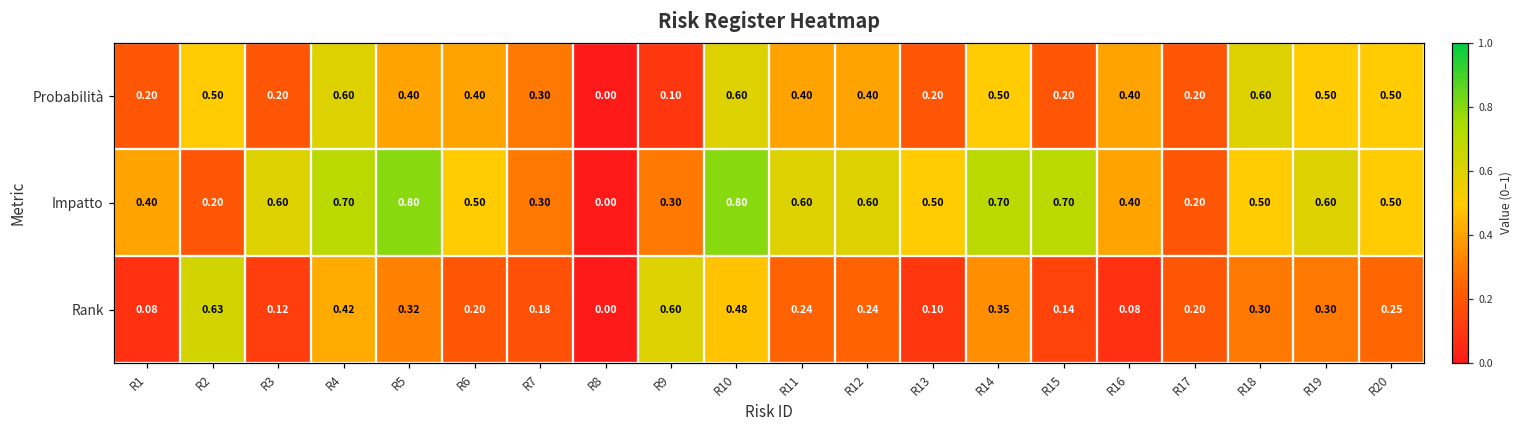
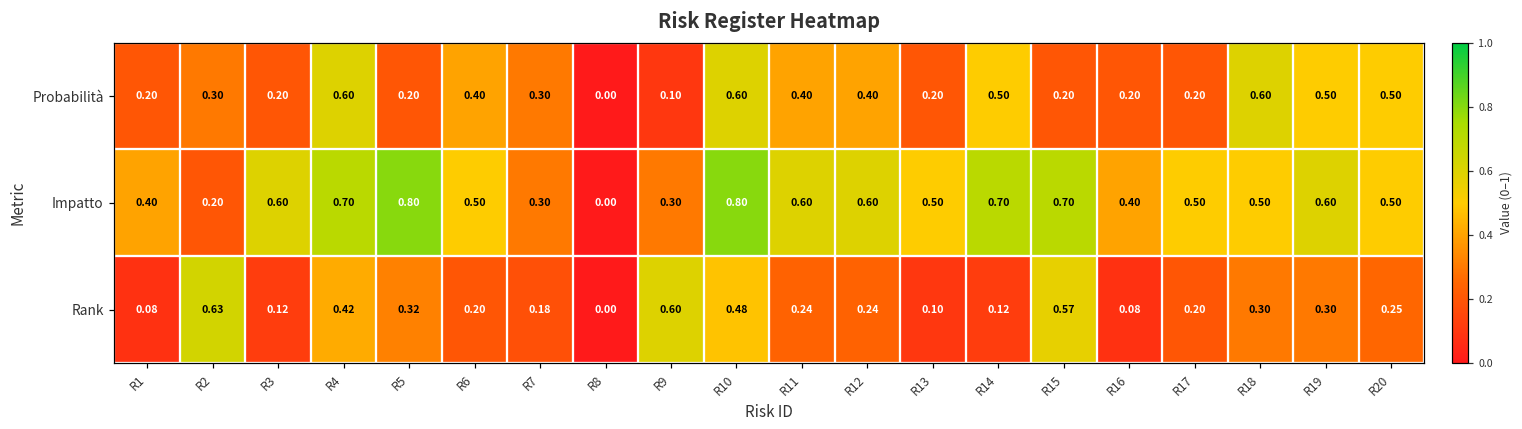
  {
    "Probabilità": {
      "R1": 0.20,
-     "R2": 0.50,
+     "R2": 0.30,
      "R3": 0.20,
      "R4": 0.60,
-     "R5": 0.40,
+     "R5": 0.20,
      "R6": 0.40,
      "R7": 0.30,
      "R8": 0.00,
      "R9": 0.10,
      "R10": 0.60,
      "R11": 0.40,
      "R12": 0.40,
      "R13": 0.20,
      "R14": 0.50,
      "R15": 0.20,
-     "R16": 0.40,
+     "R16": 0.20,
      "R17": 0.20,
      "R18": 0.60,
      "R19": 0.50,
      "R20": 0.50
    },
    "Impatto": {
      "R1": 0.40,
      "R2": 0.20,
      "R3": 0.60,
      "R4": 0.70,
      "R5": 0.80,
      "R6": 0.50,
      "R7": 0.30,
      "R8": 0.00,
      "R9": 0.30,
      "R10": 0.80,
      "R11": 0.60,
      "R12": 0.60,
      "R13": 0.50,
      "R14": 0.70,
      "R15": 0.70,
      "R16": 0.40,
-     "R17": 0.20,
+     "R17": 0.50,
      "R18": 0.50,
      "R19": 0.60,
      "R20": 0.50
    },
    "Rank": {
      "R1": 0.08,
      "R2": 0.63,
      "R3": 0.12,
      "R4": 0.42,
      "R5": 0.32,
      "R6": 0.20,
      "R7": 0.18,
      "R8": 0.00,
      "R9": 0.60,
      "R10": 0.48,
      "R11": 0.24,
      "R12": 0.24,
      "R13": 0.10,
-     "R14": 0.35,
-     "R15": 0.14,
+     "R14": 0.12,
+     "R15": 0.57,
      "R16": 0.08,
      "R17": 0.20,
      "R18": 0.30,
      "R19": 0.30,
      "R20": 0.25
    }
  }
